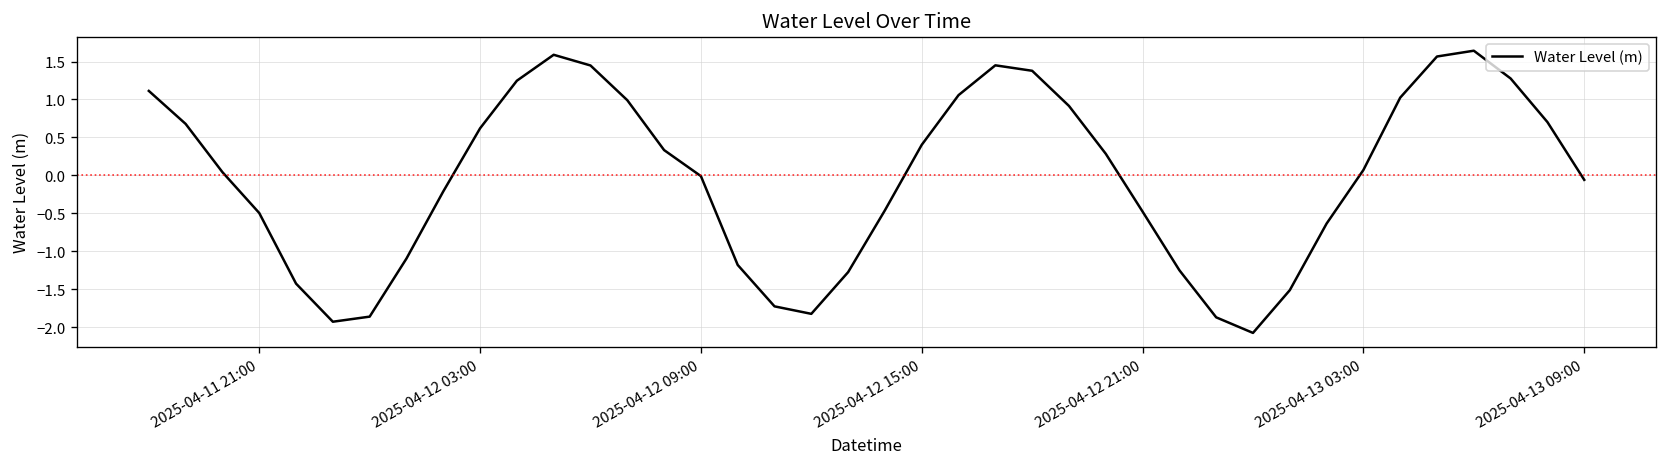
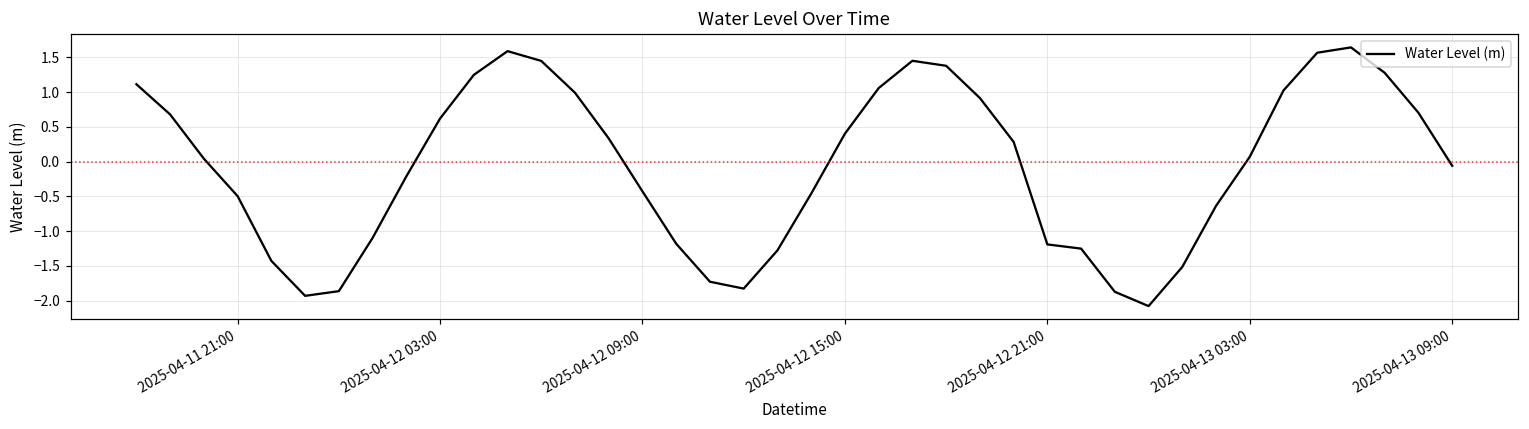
  {
    "2025-04-11 21:00": -0.5,
    "2025-04-12 03:00": 0.6,
-   "2025-04-12 09:00": 0.0,
+   "2025-04-12 09:00": -0.4,
    "2025-04-12 15:00": 0.4,
-   "2025-04-12 21:00": -0.5,
+   "2025-04-12 21:00": -1.2,
    "2025-04-13 03:00": 0.1,
    "2025-04-13 09:00": -0.1
  }
